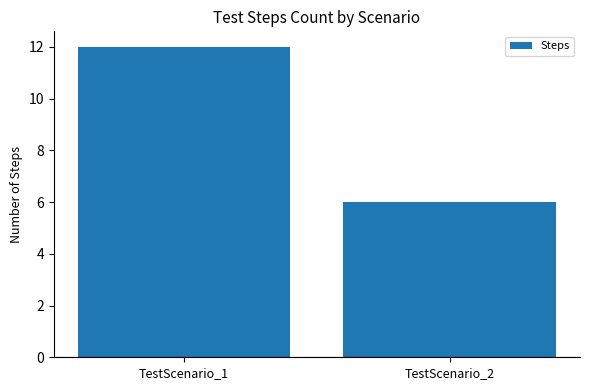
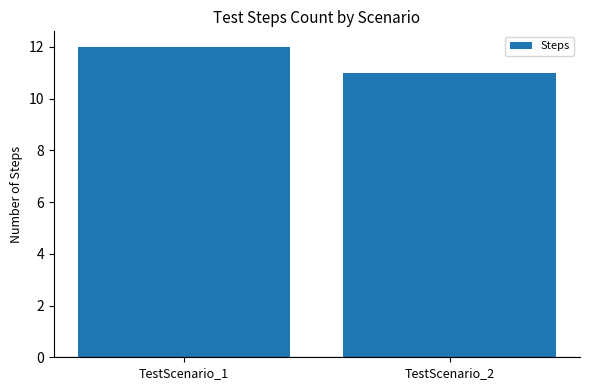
  {
    "TestScenario_1": 12,
-   "TestScenario_2": 6
+   "TestScenario_2": 11
  }
